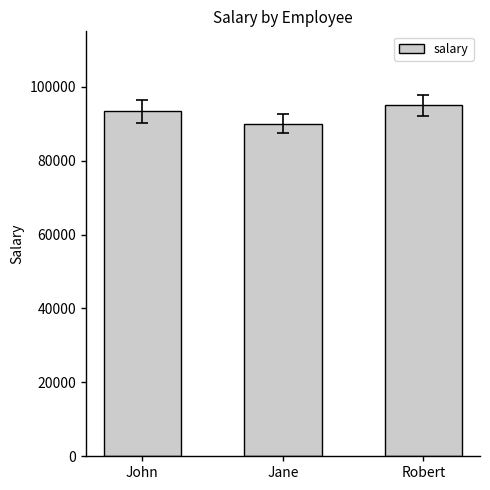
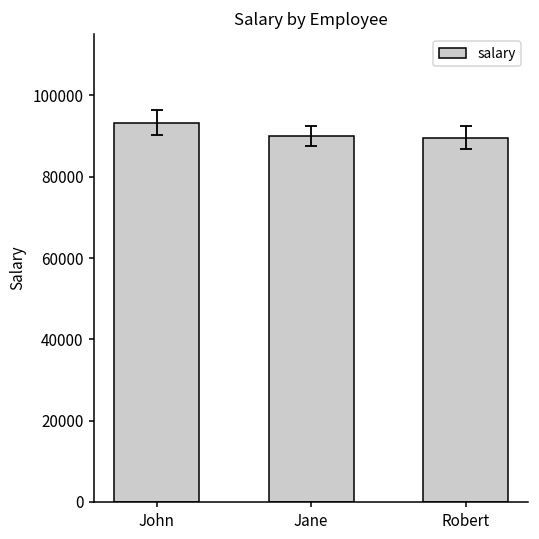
  {
    "salary": {
      "John": 93000,
      "Jane": 90000,
-     "Robert": 95000
+     "Robert": 90000
    }
  }
